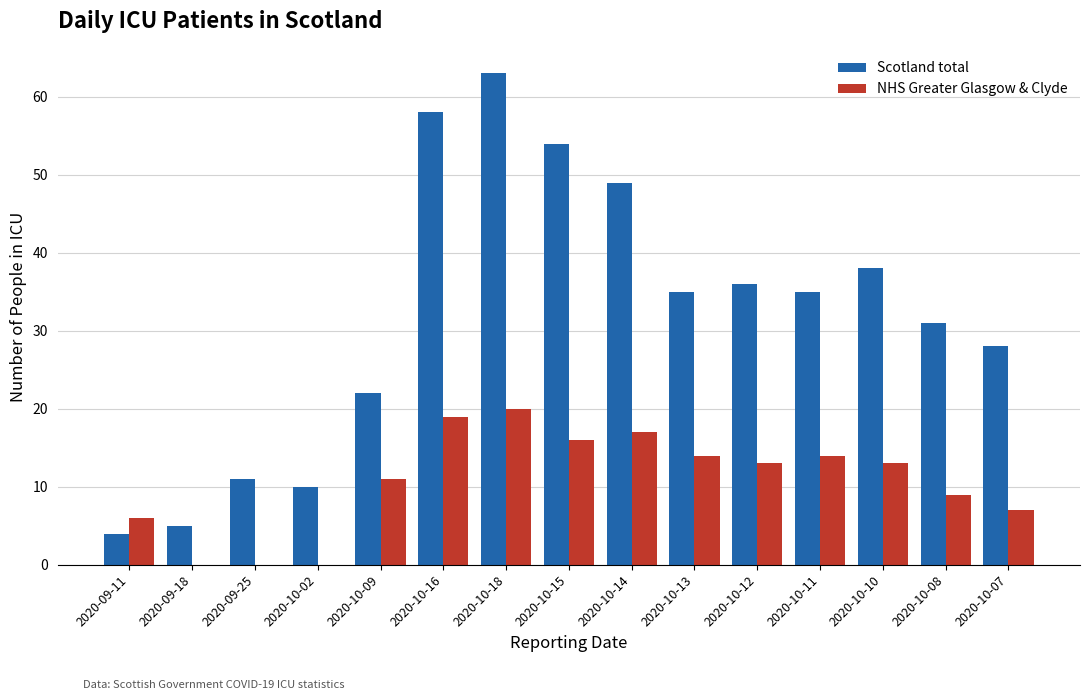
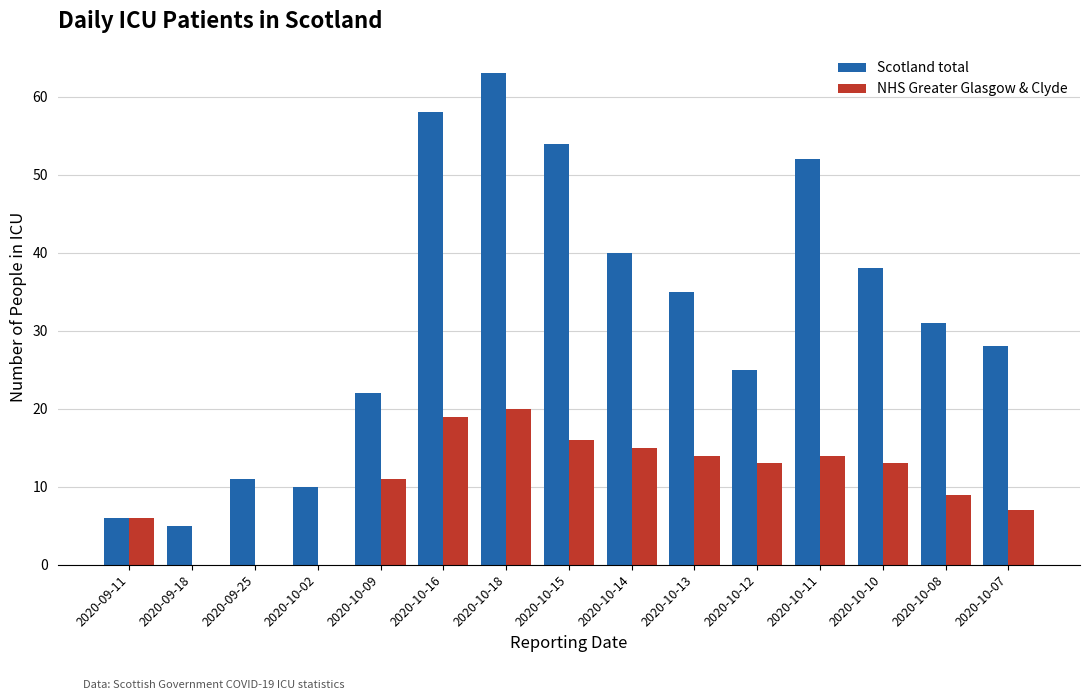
  {
    "Scotland total": {
-     "2020-09-11": 4,
+     "2020-09-11": 6,
      "2020-09-18": 5,
      "2020-09-25": 11,
      "2020-10-02": 10,
      "2020-10-09": 22,
      "2020-10-16": 58,
      "2020-10-18": 63,
      "2020-10-15": 54,
-     "2020-10-14": 49,
+     "2020-10-14": 40,
      "2020-10-13": 35,
-     "2020-10-12": 36,
-     "2020-10-11": 35,
+     "2020-10-12": 25,
+     "2020-10-11": 52,
      "2020-10-10": 38,
      "2020-10-08": 31,
      "2020-10-07": 28
    },
    "NHS Greater Glasgow & Clyde": {
      "2020-09-11": 6,
      "2020-09-18": 0,
      "2020-09-25": 0,
      "2020-10-02": 0,
      "2020-10-09": 11,
      "2020-10-16": 19,
      "2020-10-18": 20,
      "2020-10-15": 16,
-     "2020-10-14": 17,
+     "2020-10-14": 15,
      "2020-10-13": 14,
      "2020-10-12": 13,
      "2020-10-11": 14,
      "2020-10-10": 13,
      "2020-10-08": 9,
      "2020-10-07": 7
    }
  }
